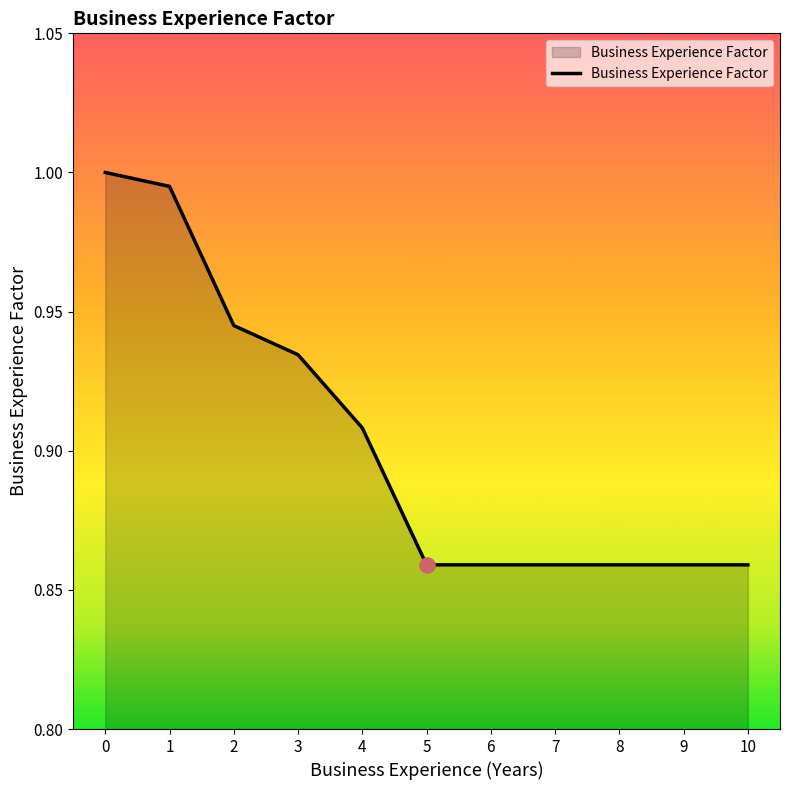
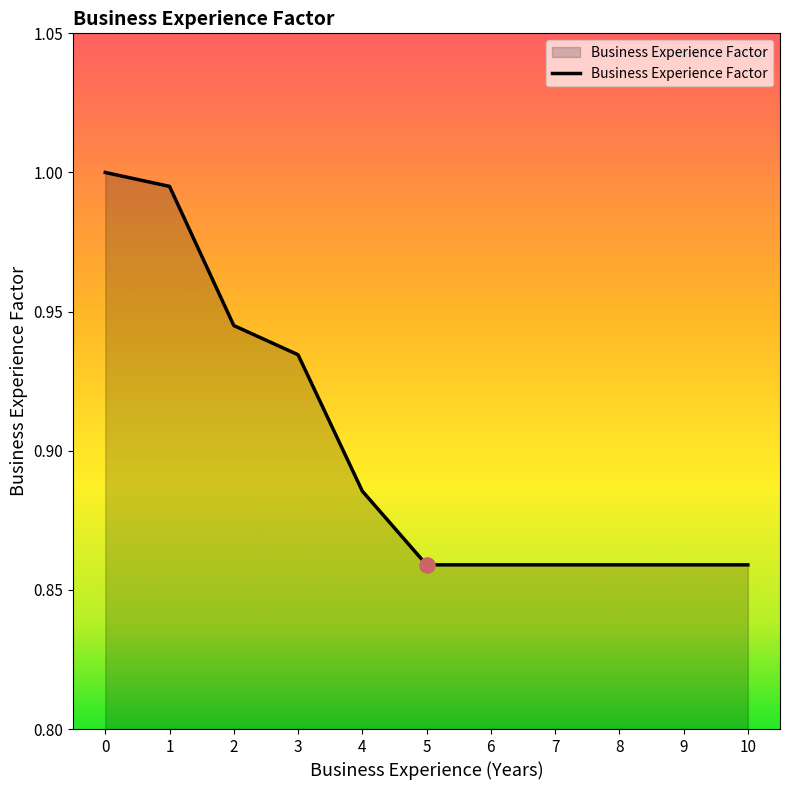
  {
    "Business Experience Factor": {
      "0": 1.000,
      "1": 0.995,
      "2": 0.945,
      "3": 0.935,
-     "4": 0.908,
+     "4": 0.886,
      "6": 0.859,
      "7": 0.859,
      "8": 0.859,
      "9": 0.859,
      "10": 0.859
    }
  }
